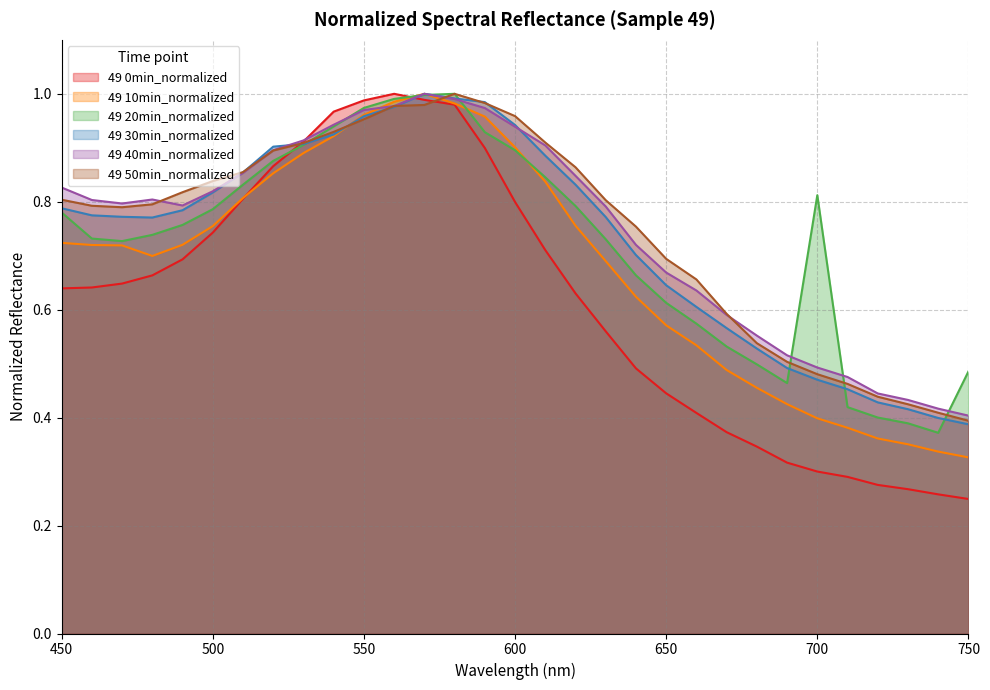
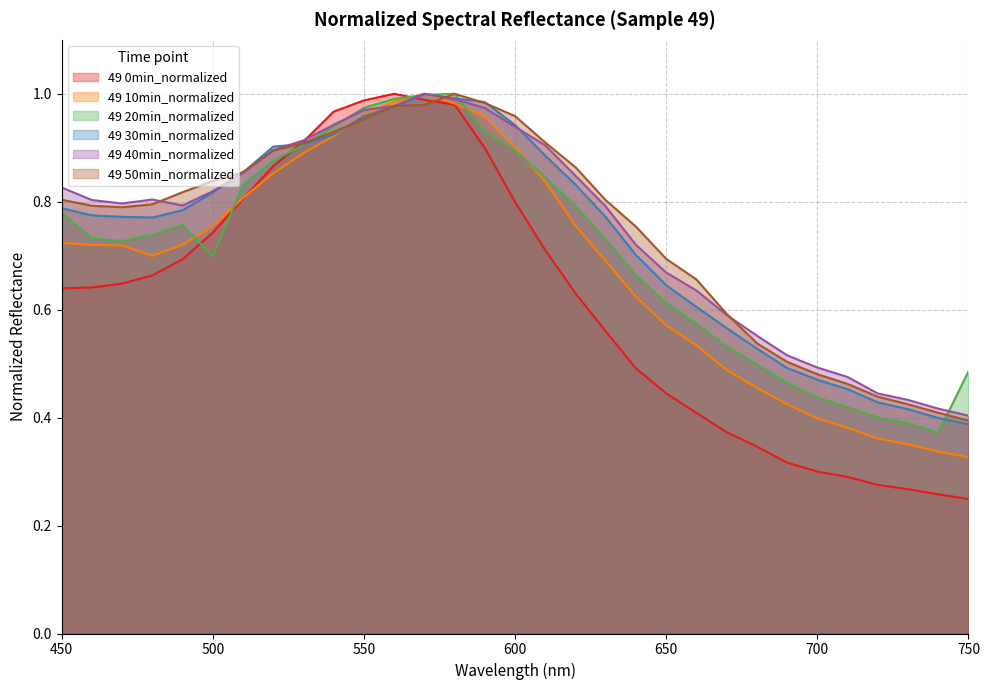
  {
    "49 20min_normalized": {
      "450": 0.78,
-     "500": 0.79,
+     "500": 0.70,
      "600": 0.90,
      "650": 0.61,
-     "700": 0.81,
+     "700": 0.44,
      "750": 0.49
    }
  }
